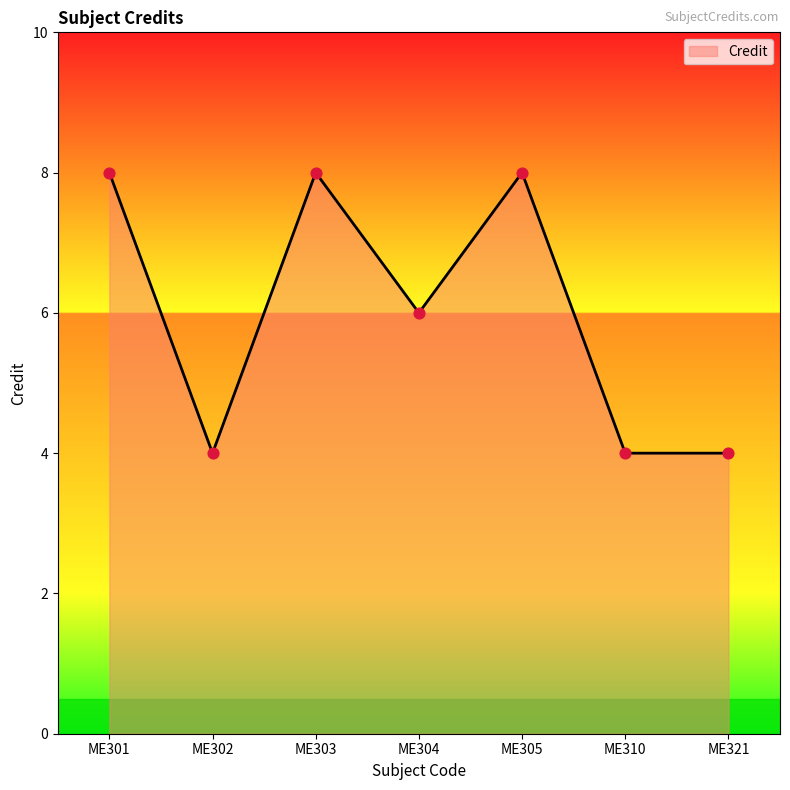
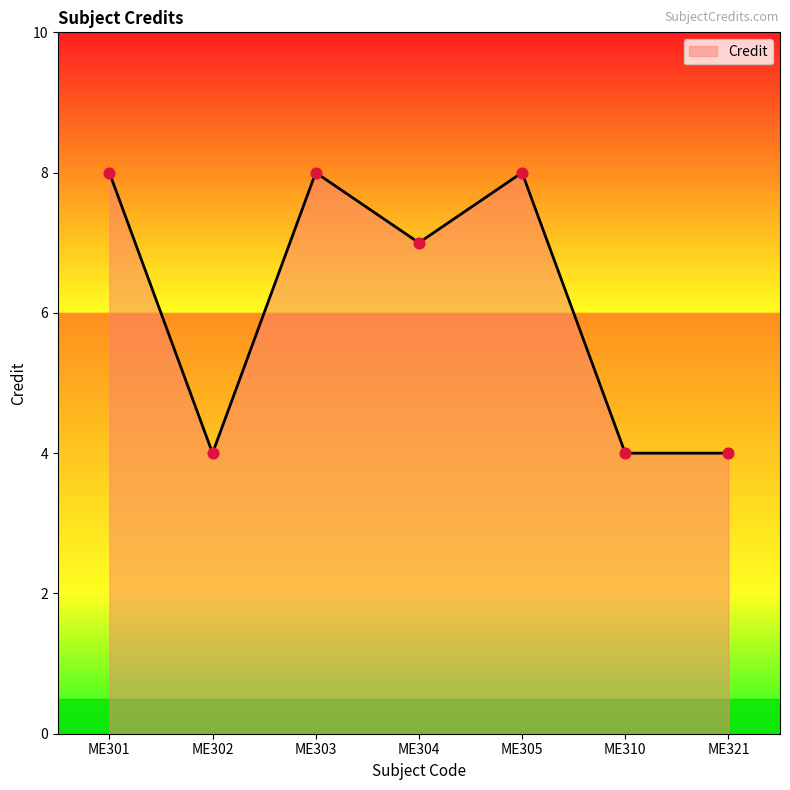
  {
    "ME301": 8,
    "ME302": 4,
    "ME303": 8,
-   "ME304": 6,
+   "ME304": 7,
    "ME305": 8,
    "ME310": 4,
    "ME321": 4
  }
